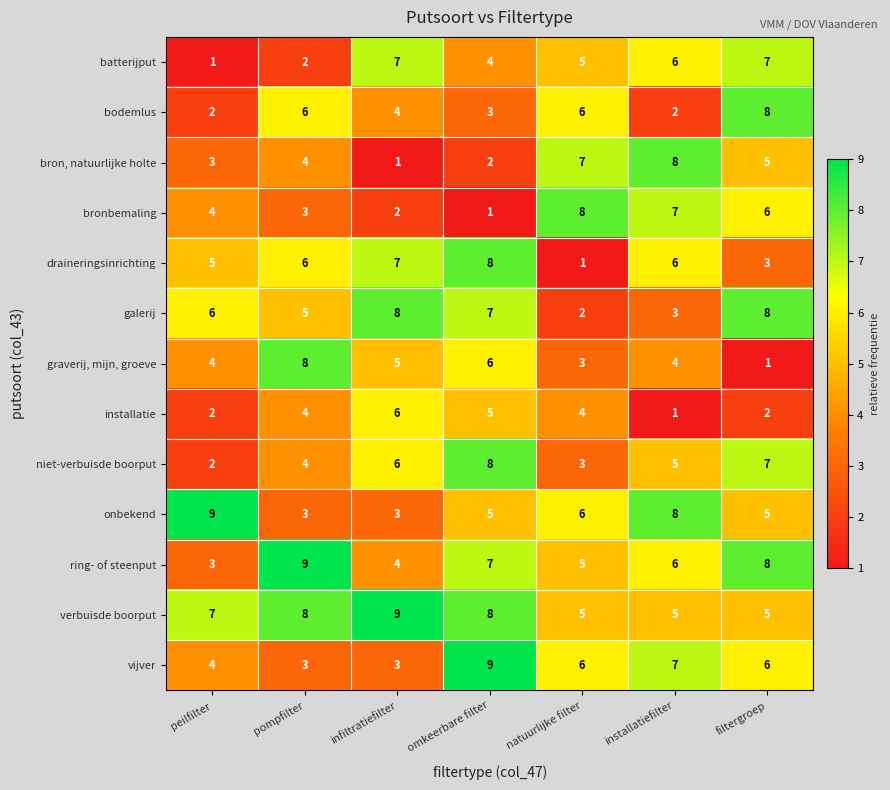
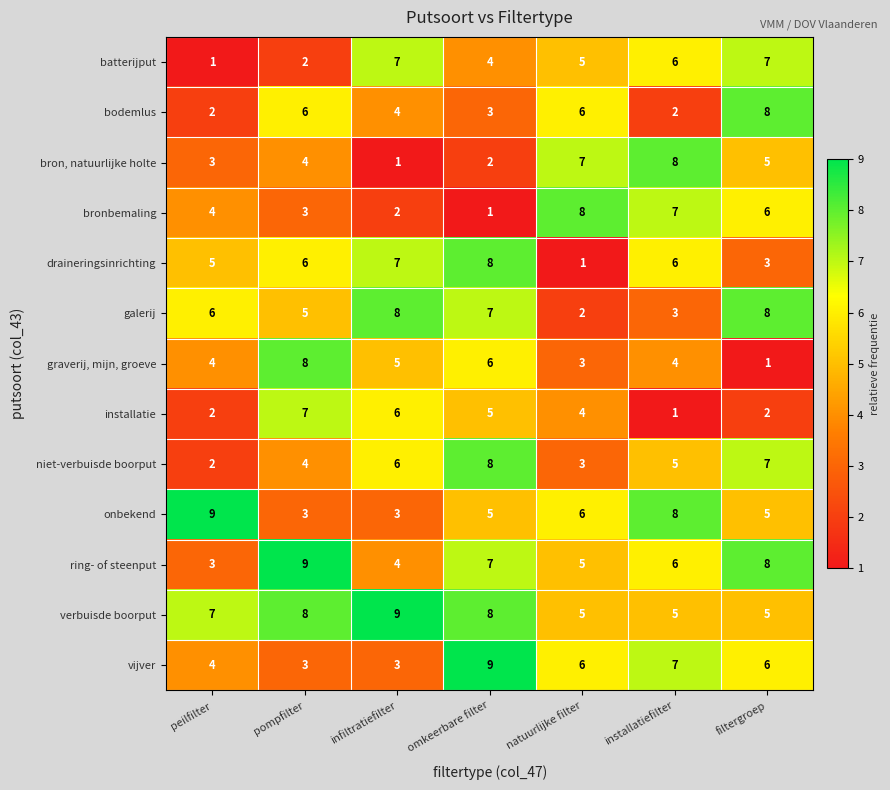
  {
    "batterijput": {
      "peilfilter": 1,
      "pompfilter": 2,
      "infiltratiefilter": 7,
      "omkeerbare filter": 4,
      "natuurlijke filter": 5,
      "installatiefilter": 6,
      "filtergroep": 7
    },
    "bodemlus": {
      "peilfilter": 2,
      "pompfilter": 6,
      "infiltratiefilter": 4,
      "omkeerbare filter": 3,
      "natuurlijke filter": 6,
      "installatiefilter": 2,
      "filtergroep": 8
    },
    "bron, natuurlijke holte": {
      "peilfilter": 3,
      "pompfilter": 4,
      "infiltratiefilter": 1,
      "omkeerbare filter": 2,
      "natuurlijke filter": 7,
      "installatiefilter": 8,
      "filtergroep": 5
    },
    "bronbemaling": {
      "peilfilter": 4,
      "pompfilter": 3,
      "infiltratiefilter": 2,
      "omkeerbare filter": 1,
      "natuurlijke filter": 8,
      "installatiefilter": 7,
      "filtergroep": 6
    },
    "draineringsinrichting": {
      "peilfilter": 5,
      "pompfilter": 6,
      "infiltratiefilter": 7,
      "omkeerbare filter": 8,
      "natuurlijke filter": 1,
      "installatiefilter": 6,
      "filtergroep": 3
    },
    "galerij": {
      "peilfilter": 6,
      "pompfilter": 5,
      "infiltratiefilter": 8,
      "omkeerbare filter": 7,
      "natuurlijke filter": 2,
      "installatiefilter": 3,
      "filtergroep": 8
    },
    "graverij, mijn, groeve": {
      "peilfilter": 4,
      "pompfilter": 8,
      "infiltratiefilter": 5,
      "omkeerbare filter": 6,
      "natuurlijke filter": 3,
      "installatiefilter": 4,
      "filtergroep": 1
    },
    "installatie": {
      "peilfilter": 2,
-     "pompfilter": 4,
+     "pompfilter": 7,
      "infiltratiefilter": 6,
      "omkeerbare filter": 5,
      "natuurlijke filter": 4,
      "installatiefilter": 1,
      "filtergroep": 2
    },
    "niet-verbuisde boorput": {
      "peilfilter": 2,
      "pompfilter": 4,
      "infiltratiefilter": 6,
      "omkeerbare filter": 8,
      "natuurlijke filter": 3,
      "installatiefilter": 5,
      "filtergroep": 7
    },
    "onbekend": {
      "peilfilter": 9,
      "pompfilter": 3,
      "infiltratiefilter": 3,
      "omkeerbare filter": 5,
      "natuurlijke filter": 6,
      "installatiefilter": 8,
      "filtergroep": 5
    },
    "ring- of steenput": {
      "peilfilter": 3,
      "pompfilter": 9,
      "infiltratiefilter": 4,
      "omkeerbare filter": 7,
      "natuurlijke filter": 5,
      "installatiefilter": 6,
      "filtergroep": 8
    },
    "verbuisde boorput": {
      "peilfilter": 7,
      "pompfilter": 8,
      "infiltratiefilter": 9,
      "omkeerbare filter": 8,
      "natuurlijke filter": 5,
      "installatiefilter": 5,
      "filtergroep": 5
    },
    "vijver": {
      "peilfilter": 4,
      "pompfilter": 3,
      "infiltratiefilter": 3,
      "omkeerbare filter": 9,
      "natuurlijke filter": 6,
      "installatiefilter": 7,
      "filtergroep": 6
    }
  }
